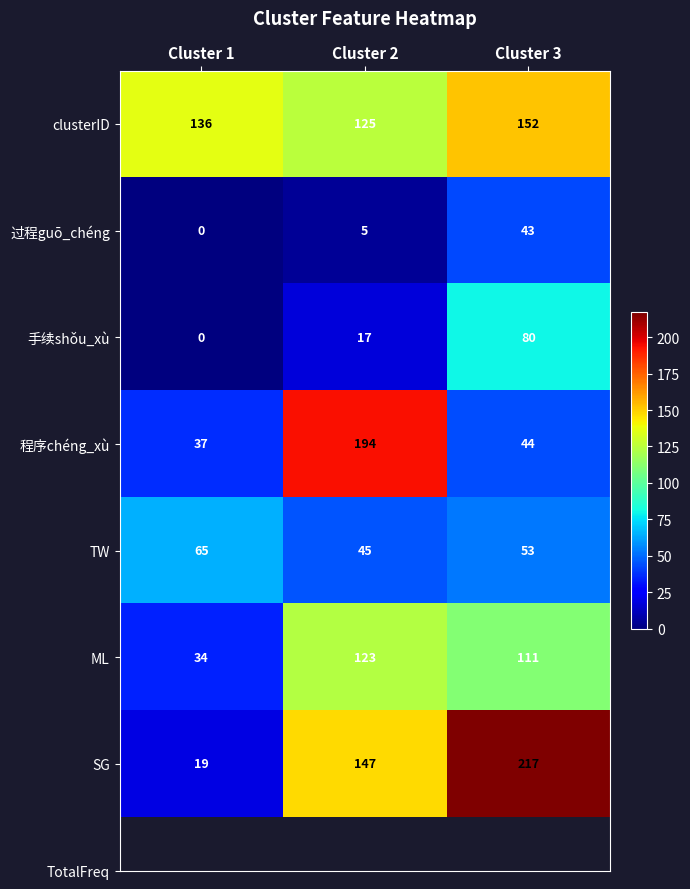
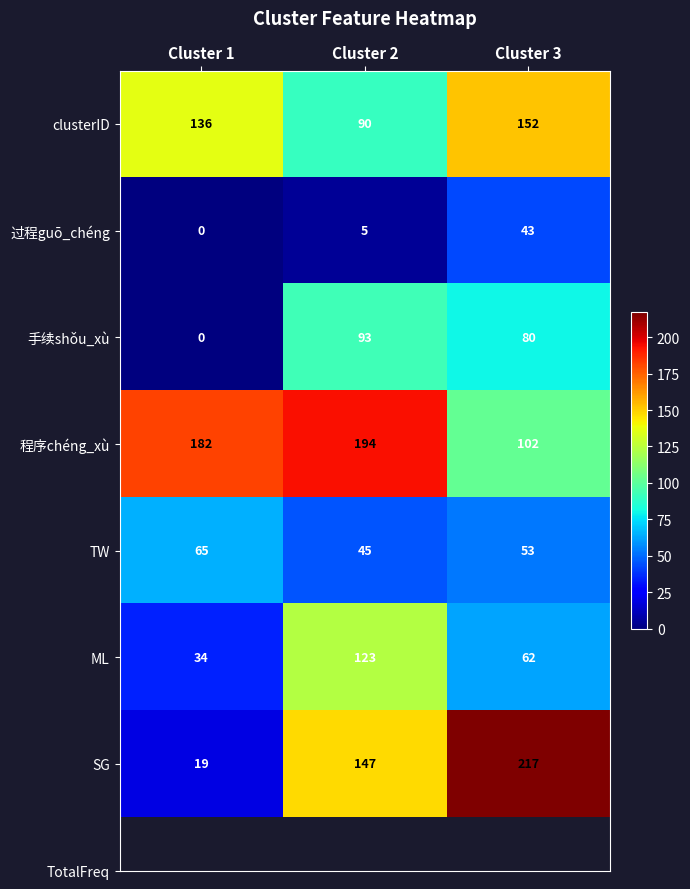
  {
    "clusterID": {
      "Cluster 1": 136,
-     "Cluster 2": 125,
+     "Cluster 2": 90,
      "Cluster 3": 152
    },
    "过程guō_chéng": {
      "Cluster 1": 0,
      "Cluster 2": 5,
      "Cluster 3": 43
    },
    "手续shǒu_xù": {
      "Cluster 1": 0,
-     "Cluster 2": 17,
+     "Cluster 2": 93,
      "Cluster 3": 80
    },
    "程序chéng_xù": {
-     "Cluster 1": 37,
+     "Cluster 1": 182,
      "Cluster 2": 194,
-     "Cluster 3": 44
+     "Cluster 3": 102
    },
    "TW": {
      "Cluster 1": 65,
      "Cluster 2": 45,
      "Cluster 3": 53
    },
    "ML": {
      "Cluster 1": 34,
      "Cluster 2": 123,
-     "Cluster 3": 111
+     "Cluster 3": 62
    },
    "SG": {
      "Cluster 1": 19,
      "Cluster 2": 147,
      "Cluster 3": 217
    }
  }
